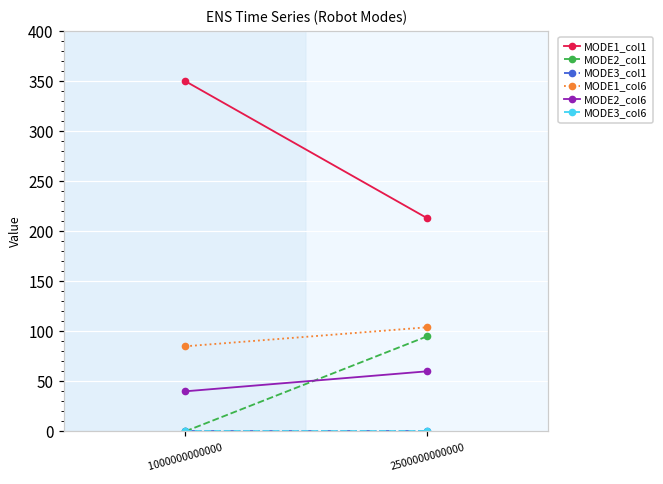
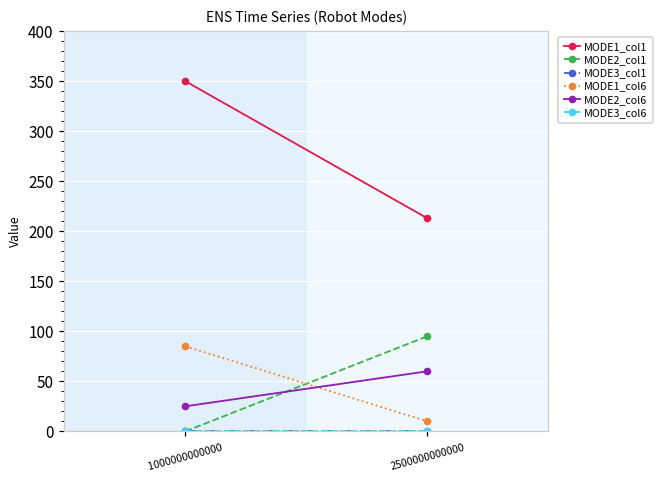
  {
    "MODE1_col1": {
      "1000000000000": 350,
      "2500000000000": 210
    },
    "MODE2_col1": {
      "2500000000000": 100
    },
    "MODE3_col6": {
      "2500000000000": 0
    },
    "MODE1_col6": {
      "1000000000000": 90,
-     "2500000000000": 100
+     "2500000000000": 10
    },
    "MODE2_col6": {
-     "1000000000000": 40,
+     "1000000000000": 30,
      "2500000000000": 60
    }
  }
